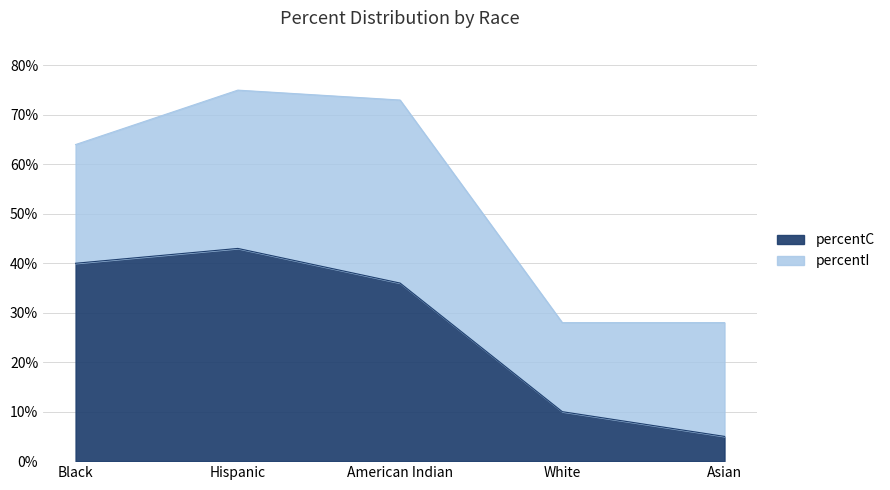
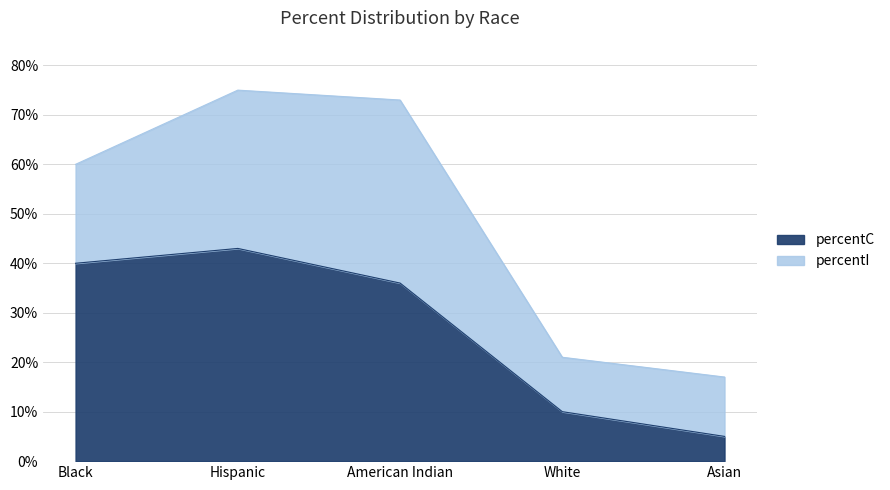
  {
    "percentC": {
      "Black": "40%",
      "Hispanic": "43%",
      "American Indian": "36%",
      "White": "10%",
      "Asian": "5%"
    },
    "percentI": {
-     "Black": "24%",
+     "Black": "20%",
      "Hispanic": "32%",
      "American Indian": "37%",
-     "White": "18%",
-     "Asian": "23%"
+     "White": "11%",
+     "Asian": "12%"
    }
  }
